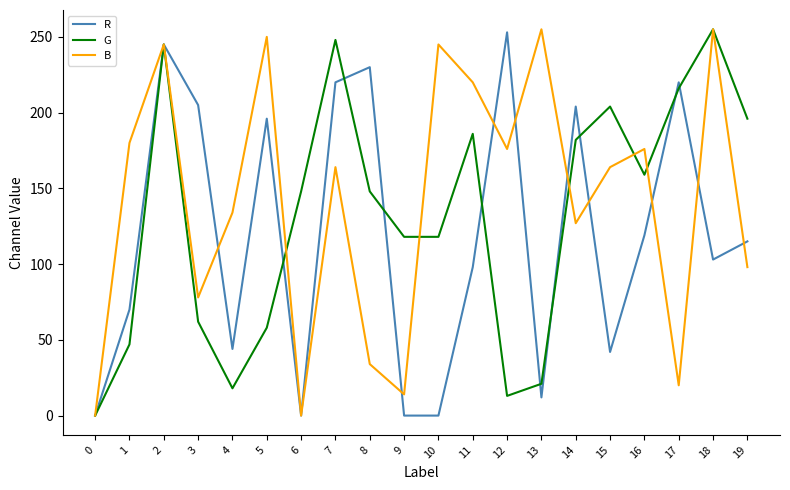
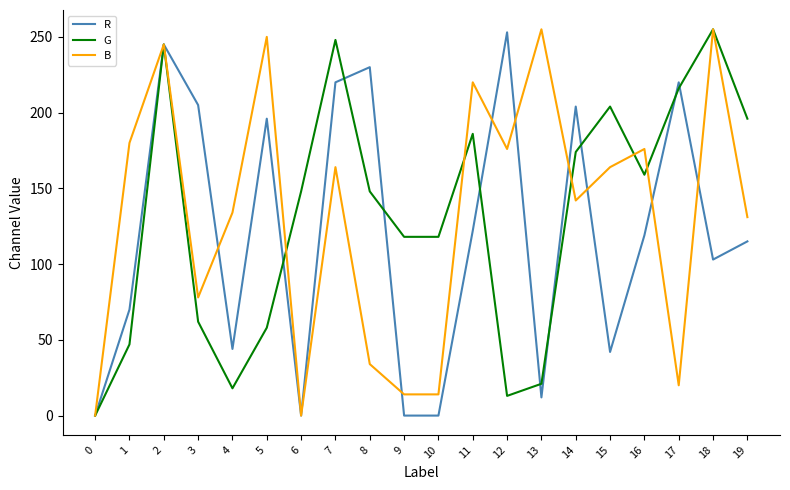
  {
    "R": {
      "1": 70,
      "3": 205,
      "4": 44,
      "5": 196,
      "7": 220,
      "8": 230,
      "9": 0,
      "10": 0,
-     "11": 98,
+     "11": 122,
      "12": 253,
      "13": 12,
      "14": 204,
      "15": 42,
      "16": 119,
      "17": 220,
      "18": 103,
      "19": 115
    },
    "G": {
      "1": 47,
      "3": 62,
      "4": 18,
      "5": 58,
      "6": 148,
      "7": 248,
      "8": 148,
      "9": 118,
      "10": 118,
      "11": 186,
      "12": 13,
      "13": 21,
-     "14": 182,
+     "14": 174,
      "15": 204,
      "16": 159,
      "17": 216,
      "19": 196
    },
    "B": {
      "1": 180,
      "3": 78,
      "4": 134,
      "5": 250,
      "7": 164,
      "8": 34,
      "9": 14,
-     "10": 245,
+     "10": 14,
      "11": 220,
      "12": 176,
      "13": 255,
-     "14": 127,
+     "14": 142,
      "15": 164,
      "16": 176,
      "17": 20,
-     "19": 98
+     "19": 131
    }
  }
